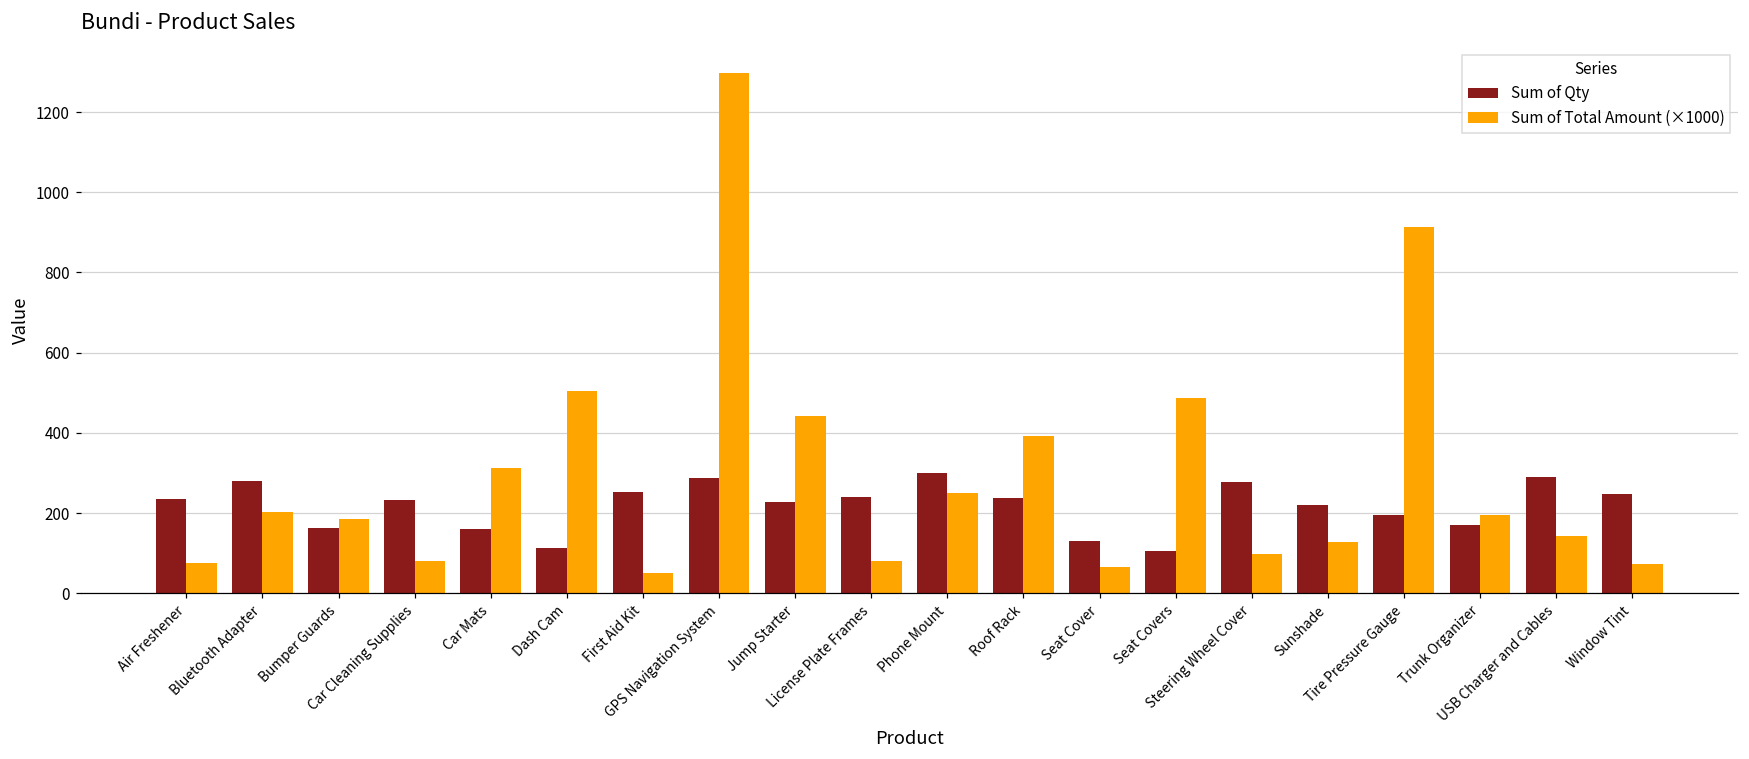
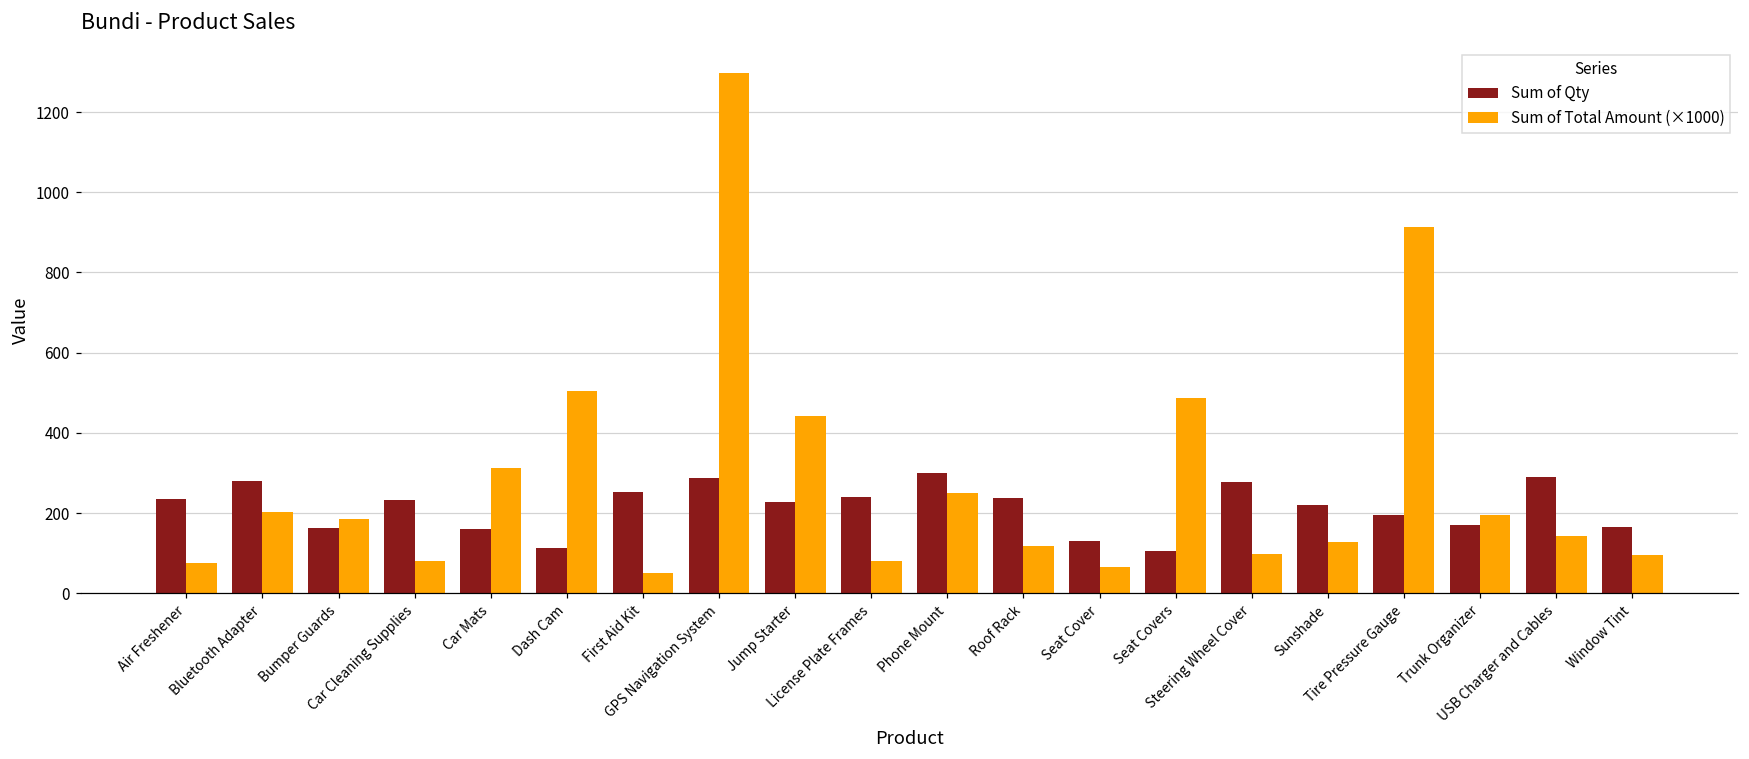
  {
    "Sum of Qty": {
      "Air Freshener": 240,
      "Bluetooth Adapter": 280,
      "Bumper Guards": 160,
      "Car Cleaning Supplies": 230,
      "Car Mats": 160,
      "Dash Cam": 110,
      "First Aid Kit": 250,
      "GPS Navigation System": 290,
      "Jump Starter": 230,
      "License Plate Frames": 240,
      "Phone Mount": 300,
      "Roof Rack": 240,
      "Seat Cover": 130,
      "Seat Covers": 100,
      "Steering Wheel Cover": 280,
      "Sunshade": 220,
      "Tire Pressure Gauge": 200,
      "Trunk Organizer": 170,
      "USB Charger and Cables": 290,
-     "Window Tint": 250
+     "Window Tint": 160
    },
    "Sum of Total Amount (×1000)": {
      "Air Freshener": 70,
      "Bluetooth Adapter": 200,
      "Bumper Guards": 180,
      "Car Cleaning Supplies": 80,
      "Car Mats": 310,
      "Dash Cam": 500,
      "First Aid Kit": 50,
      "GPS Navigation System": 1300,
      "Jump Starter": 440,
      "License Plate Frames": 80,
      "Phone Mount": 250,
-     "Roof Rack": 390,
+     "Roof Rack": 120,
      "Seat Cover": 70,
      "Seat Covers": 490,
      "Steering Wheel Cover": 100,
      "Sunshade": 130,
      "Tire Pressure Gauge": 910,
      "Trunk Organizer": 190,
      "USB Charger and Cables": 140,
-     "Window Tint": 70
+     "Window Tint": 100
    }
  }
